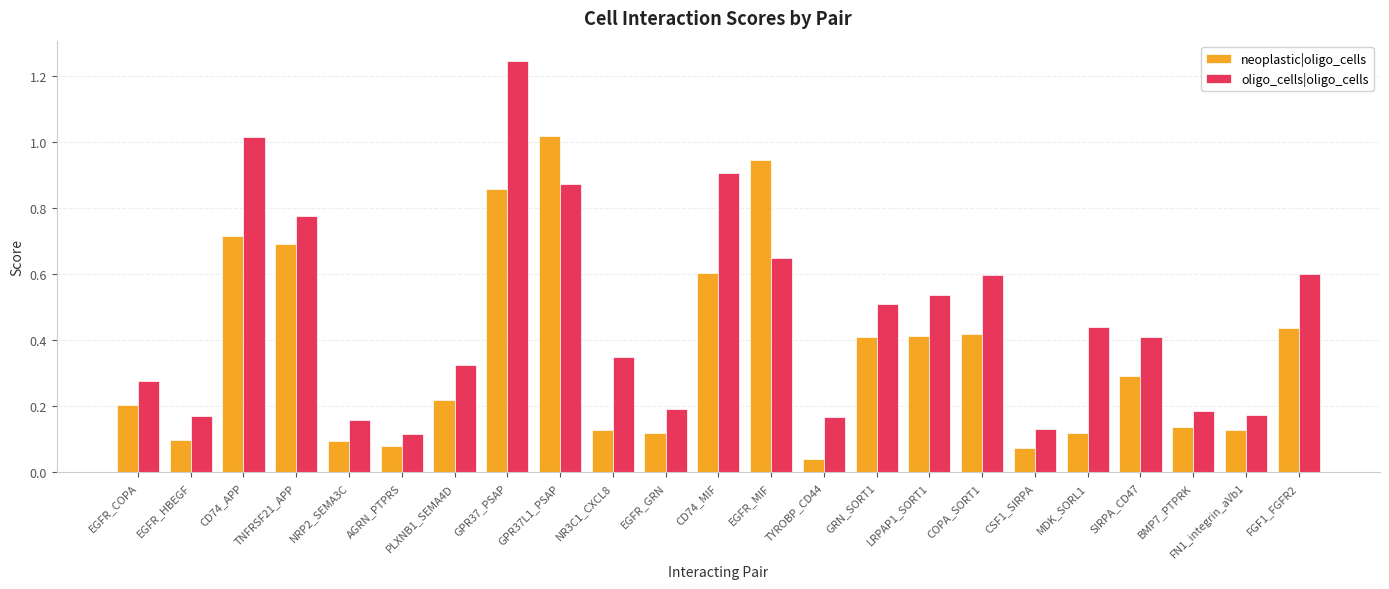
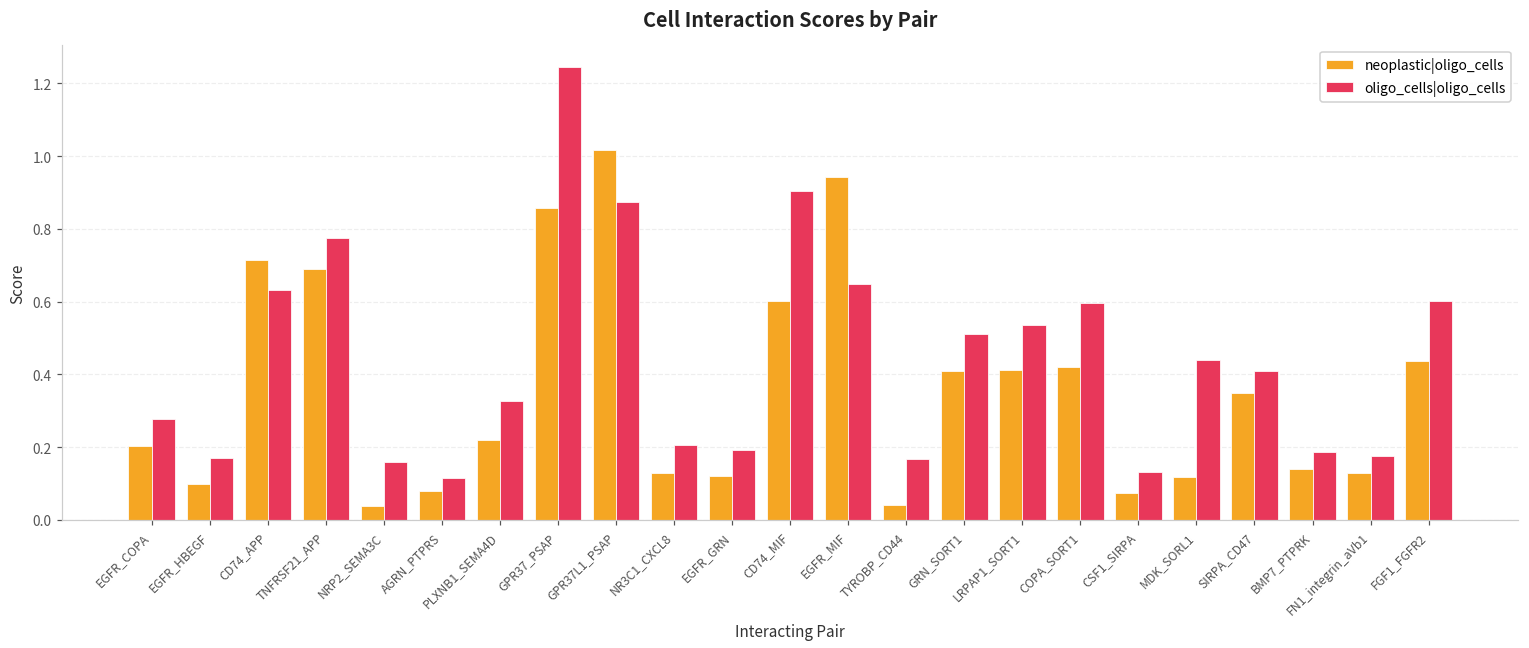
  {
    "neoplastic|oligo_cells": {
      "EGFR_COPA": 0.20,
      "EGFR_HBEGF": 0.10,
      "CD74_APP": 0.71,
      "TNFRSF21_APP": 0.69,
-     "NRP2_SEMA3C": 0.10,
+     "NRP2_SEMA3C": 0.04,
      "AGRN_PTPRS": 0.08,
      "PLXNB1_SEMA4D": 0.22,
      "GPR37_PSAP": 0.86,
      "GPR37L1_PSAP": 1.02,
      "NR3C1_CXCL8": 0.13,
      "EGFR_GRN": 0.12,
      "CD74_MIF": 0.60,
      "EGFR_MIF": 0.94,
      "TYROBP_CD44": 0.04,
      "GRN_SORT1": 0.41,
      "LRPAP1_SORT1": 0.41,
      "COPA_SORT1": 0.42,
      "CSF1_SIRPA": 0.08,
      "MDK_SORL1": 0.12,
-     "SIRPA_CD47": 0.29,
+     "SIRPA_CD47": 0.35,
      "BMP7_PTPRK": 0.14,
      "FN1_integrin_aVb1": 0.13,
      "FGF1_FGFR2": 0.44
    },
    "oligo_cells|oligo_cells": {
      "EGFR_COPA": 0.28,
      "EGFR_HBEGF": 0.17,
-     "CD74_APP": 1.02,
+     "CD74_APP": 0.63,
      "TNFRSF21_APP": 0.78,
      "NRP2_SEMA3C": 0.16,
      "AGRN_PTPRS": 0.12,
      "PLXNB1_SEMA4D": 0.33,
      "GPR37_PSAP": 1.24,
      "GPR37L1_PSAP": 0.87,
-     "NR3C1_CXCL8": 0.35,
+     "NR3C1_CXCL8": 0.21,
      "EGFR_GRN": 0.19,
      "CD74_MIF": 0.91,
      "EGFR_MIF": 0.65,
      "TYROBP_CD44": 0.17,
      "GRN_SORT1": 0.51,
      "LRPAP1_SORT1": 0.54,
      "COPA_SORT1": 0.60,
      "CSF1_SIRPA": 0.13,
      "MDK_SORL1": 0.44,
      "SIRPA_CD47": 0.41,
      "BMP7_PTPRK": 0.19,
      "FN1_integrin_aVb1": 0.18,
      "FGF1_FGFR2": 0.60
    }
  }
